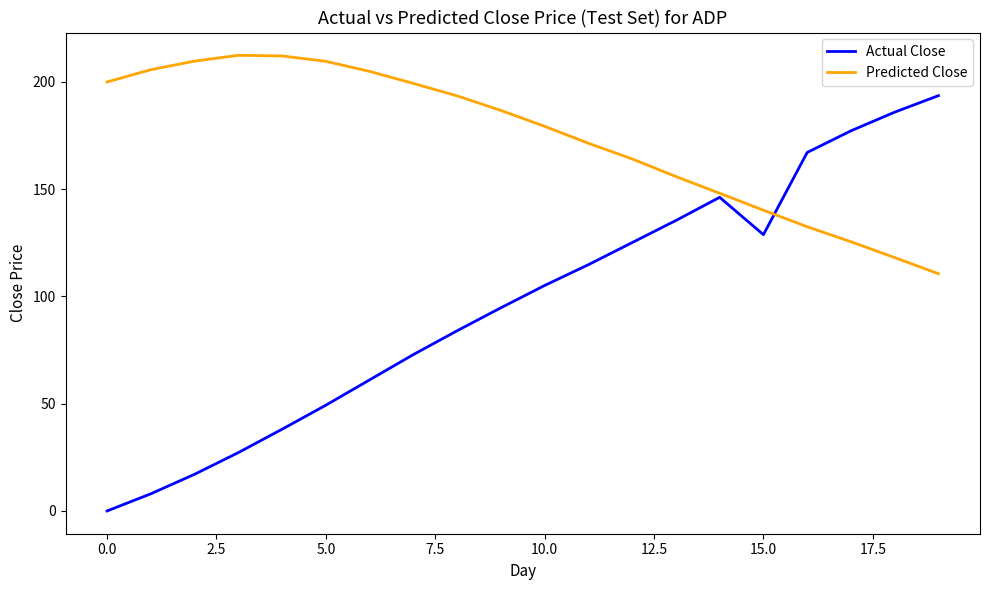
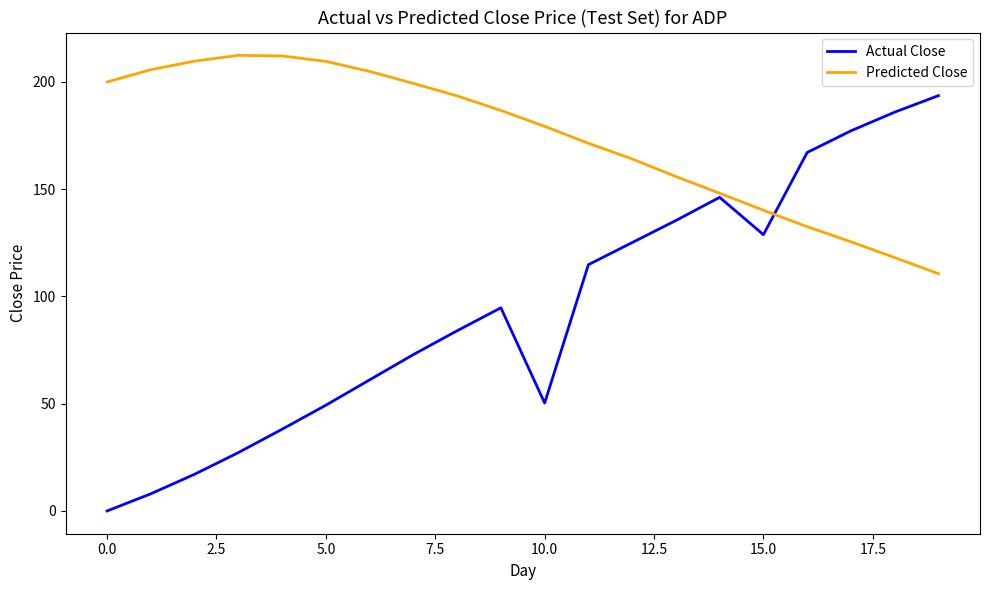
  {
    "Actual Close": {
      "0.0": 0,
      "5.0": 49,
-     "10.0": 105,
+     "10.0": 50,
      "15.0": 129
    },
    "Predicted Close": {
      "0.0": 200,
      "5.0": 210,
      "10.0": 179,
      "15.0": 140
    }
  }
